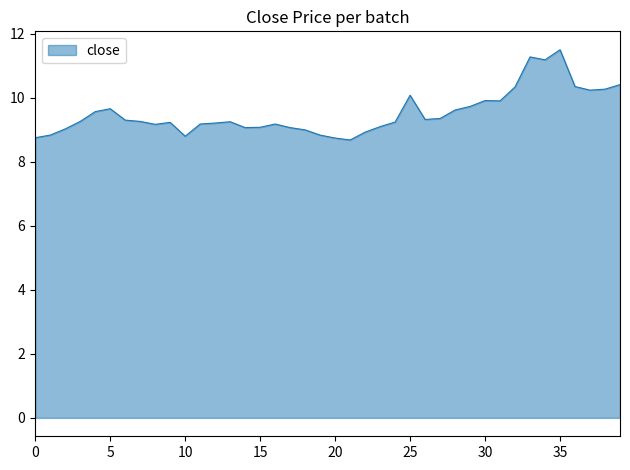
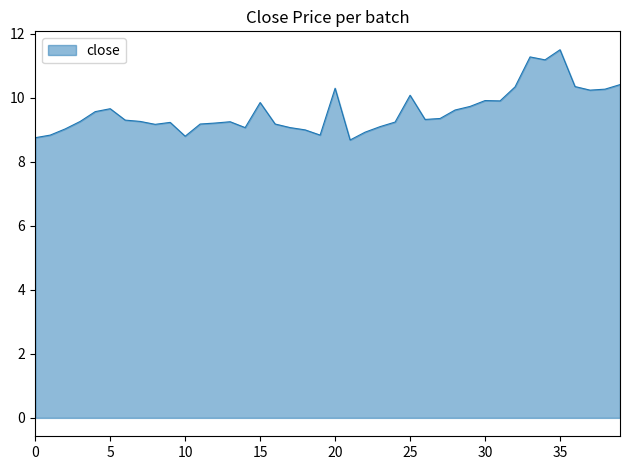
  {
    "0": 8.7,
    "5": 9.7,
    "10": 8.8,
-   "15": 9.1,
-   "20": 8.7,
+   "15": 9.8,
+   "20": 10.3,
    "25": 10.1,
    "30": 9.9,
    "35": 11.5
  }
